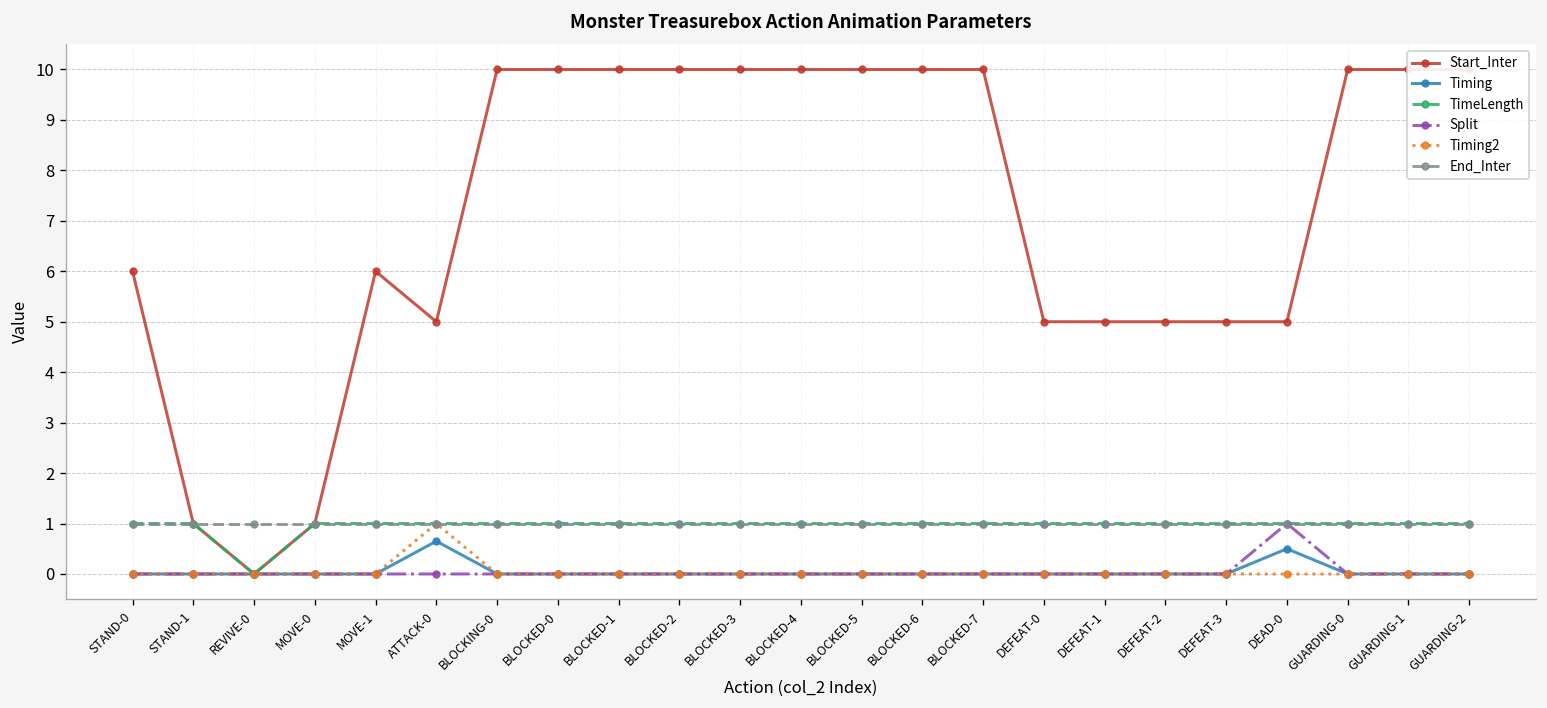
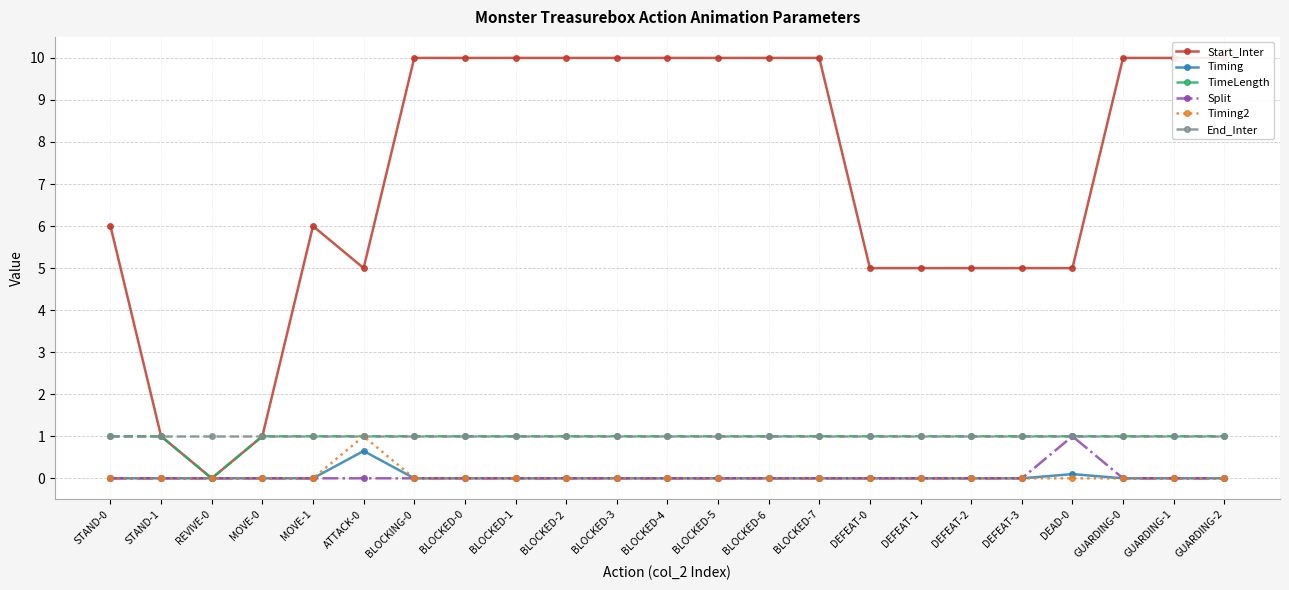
  {
    "Start_Inter": {
      "STAND-0": 6.0,
      "MOVE-1": 6.0,
      "ATTACK-0": 5.0,
      "BLOCKING-0": 10.0,
      "BLOCKED-0": 10.0,
      "BLOCKED-1": 10.0,
      "BLOCKED-2": 10.0,
      "BLOCKED-3": 10.0,
      "BLOCKED-4": 10.0,
      "BLOCKED-5": 10.0,
      "BLOCKED-6": 10.0,
      "BLOCKED-7": 10.0,
      "DEFEAT-0": 5.0,
      "DEFEAT-1": 5.0,
      "DEFEAT-2": 5.0,
      "DEFEAT-3": 5.0,
      "DEAD-0": 5.0,
      "GUARDING-0": 10.0
    },
    "Timing": {
      "ATTACK-0": 0.7,
-     "DEAD-0": 0.5
+     "DEAD-0": 0.1
    },
    "Split": {
      "ATTACK-0": 0.0
    },
    "Timing2": {
      "DEAD-0": 0.0
    },
    "End_Inter": {
      "REVIVE-0": 1.0
    }
  }
